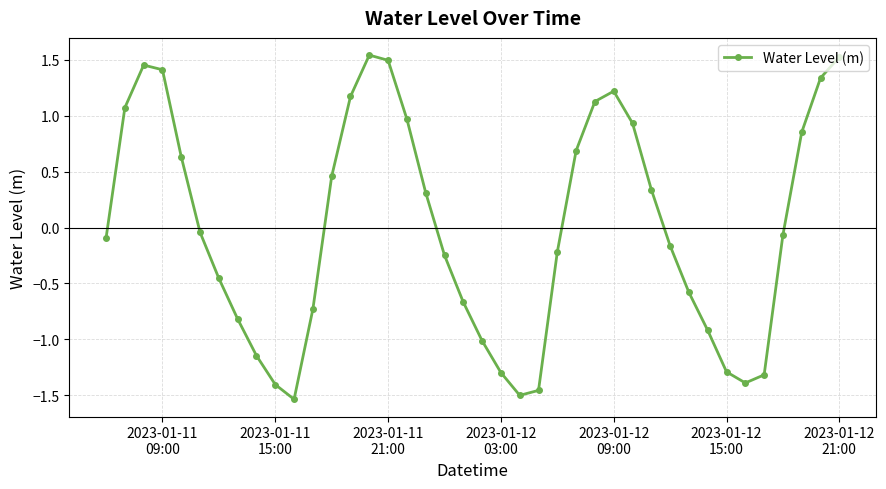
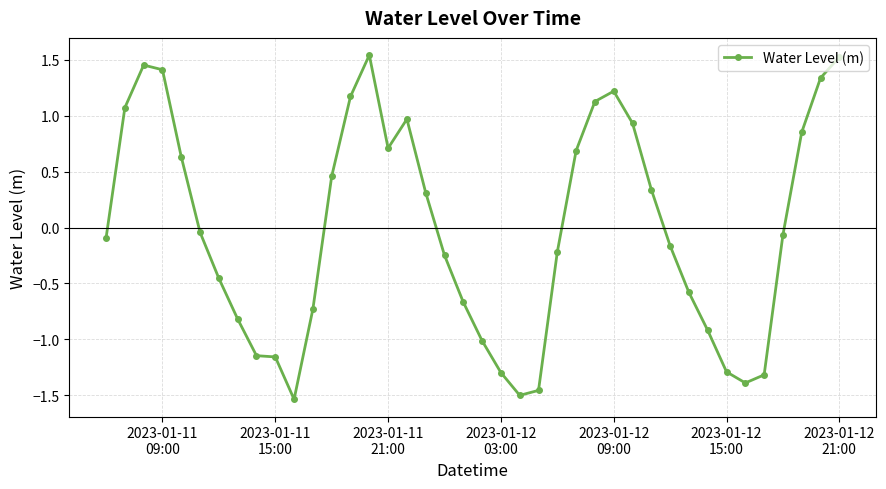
  {
    "2023-01-11 09:00": 1.41,
-   "2023-01-11 15:00": -1.40,
-   "2023-01-11 21:00": 1.50,
+   "2023-01-11 15:00": -1.16,
+   "2023-01-11 21:00": 0.71,
    "2023-01-12 03:00": -1.30,
    "2023-01-12 09:00": 1.22,
    "2023-01-12 15:00": -1.29
  }
